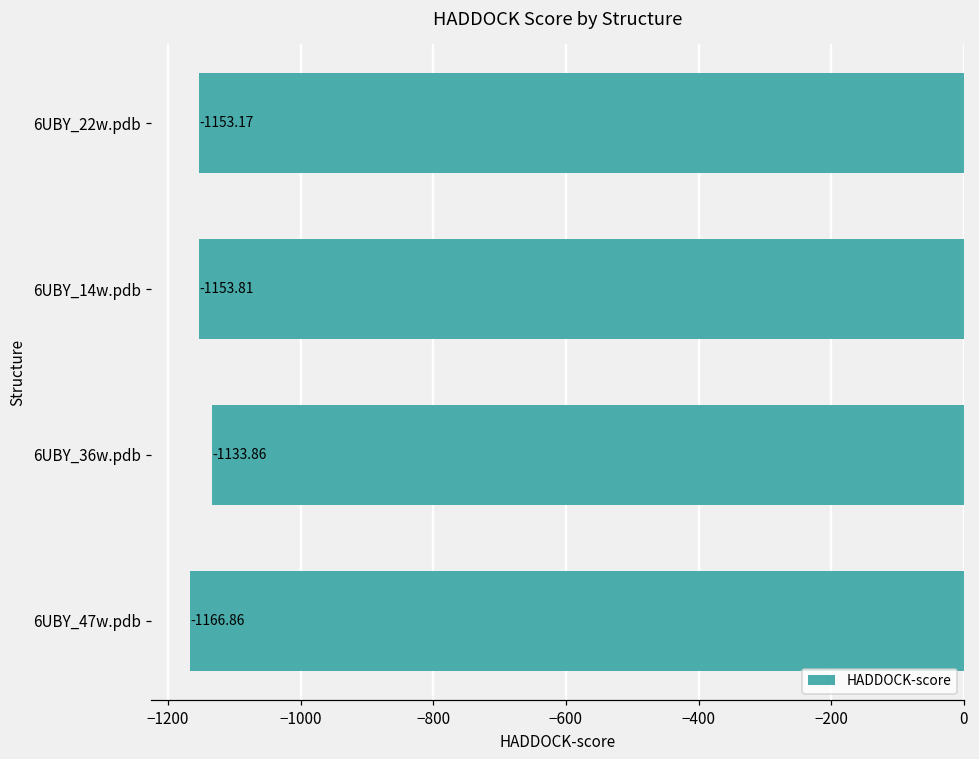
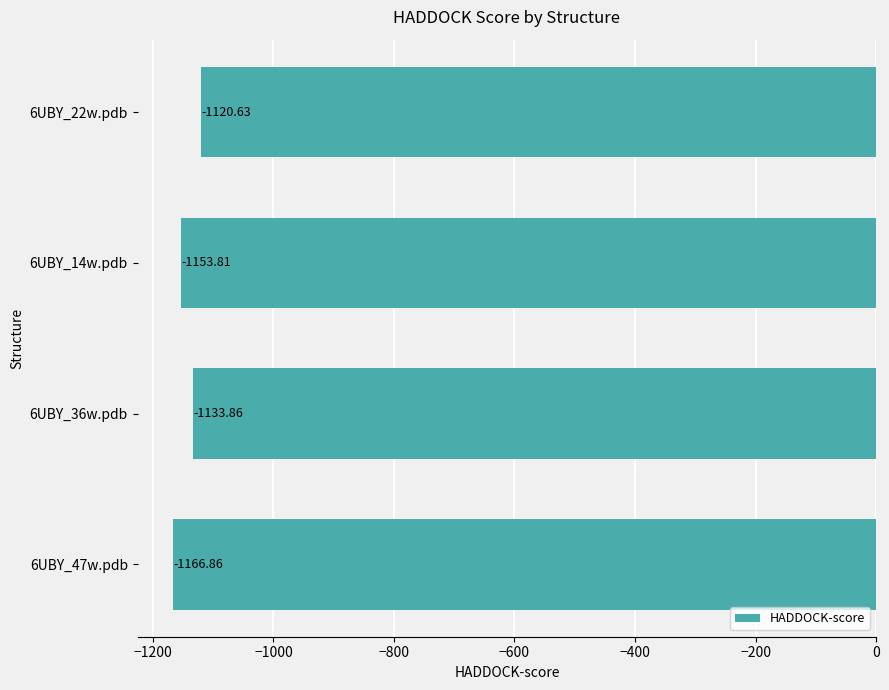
  {
-   "6UBY_22w.pdb": -1153.17,
+   "6UBY_22w.pdb": -1120.63,
    "6UBY_14w.pdb": -1153.81,
    "6UBY_36w.pdb": -1133.86,
    "6UBY_47w.pdb": -1166.86
  }
